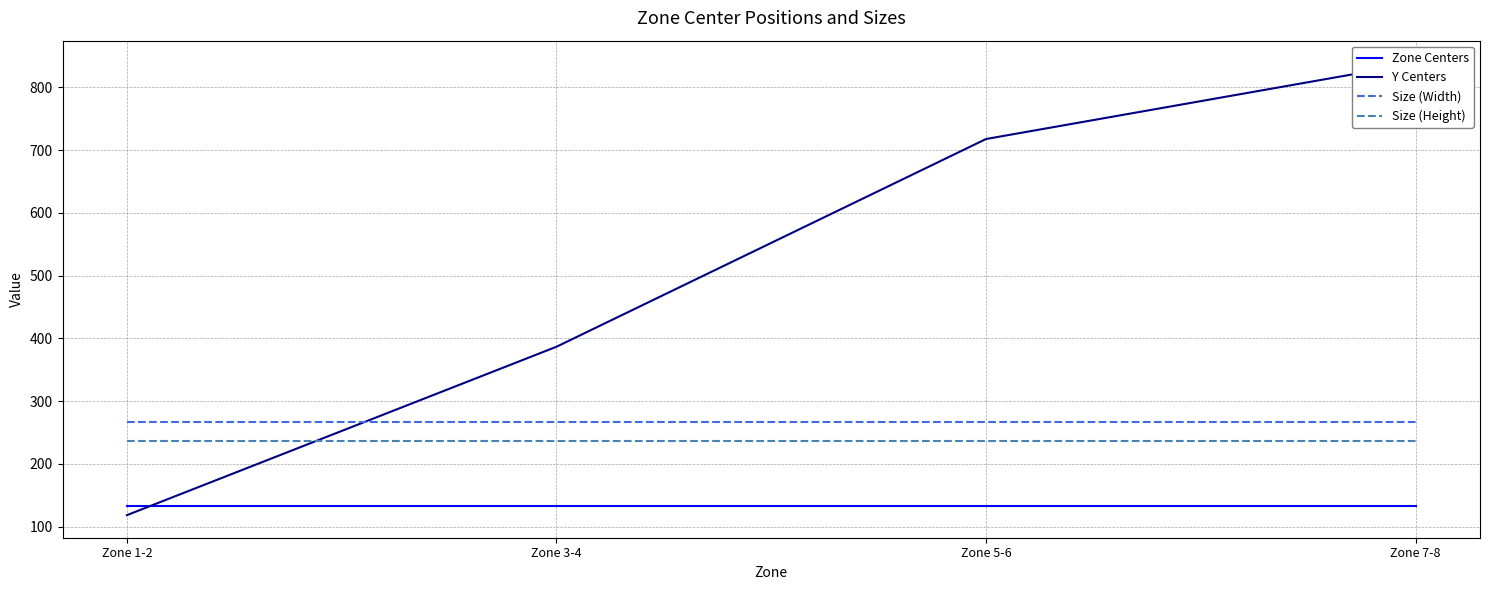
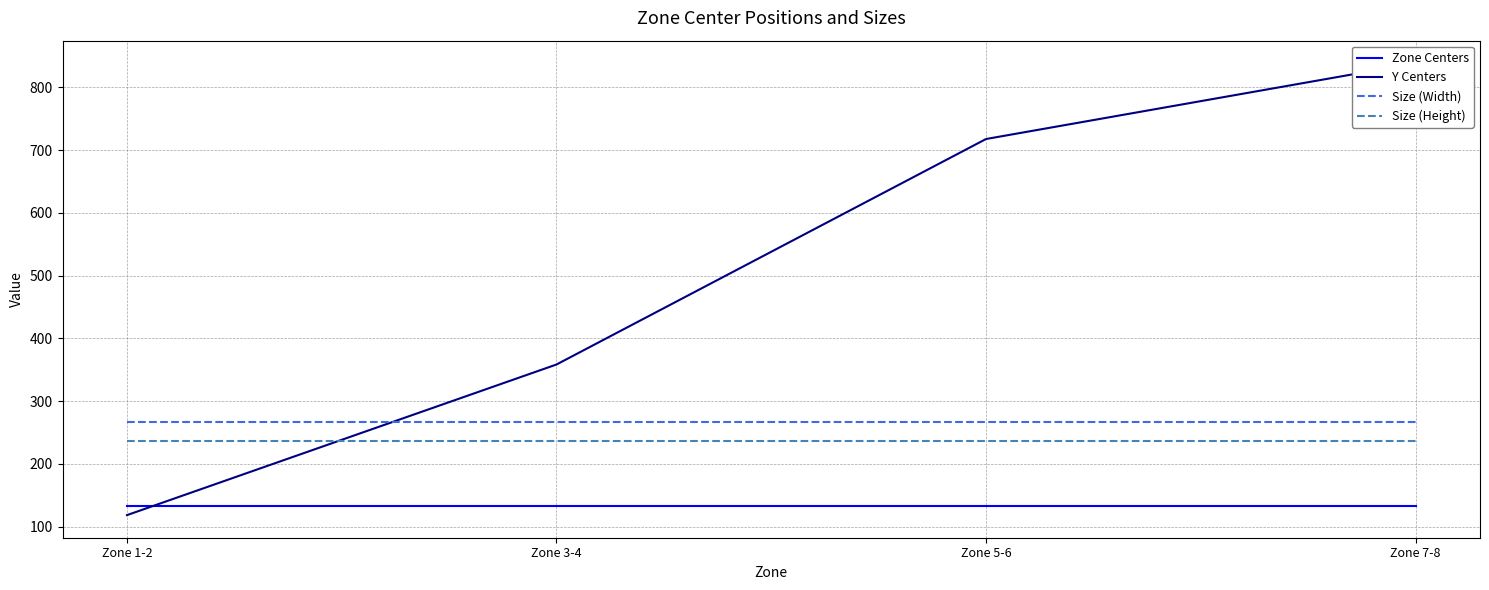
  {
    "Zone Centers": {
      "Zone 1-2": 130,
      "Zone 3-4": 130,
      "Zone 5-6": 130,
      "Zone 7-8": 130
    },
    "Y Centers": {
      "Zone 1-2": 120,
-     "Zone 3-4": 390,
+     "Zone 3-4": 360,
      "Zone 5-6": 720
    }
  }
